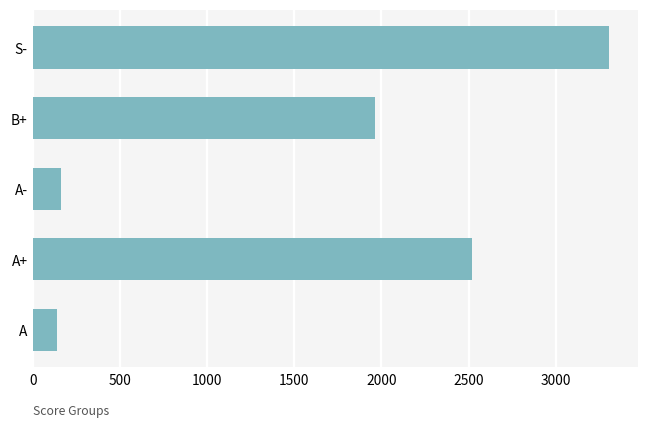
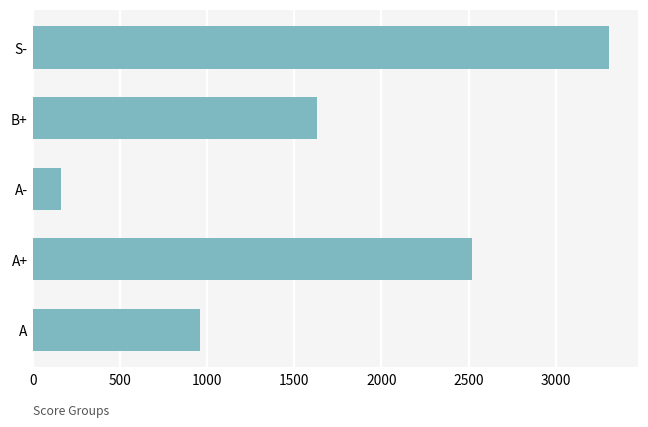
  {
    "S-": 3310,
-   "B+": 1960,
+   "B+": 1630,
    "A-": 160,
    "A+": 2520,
-   "A": 140
+   "A": 960
  }
